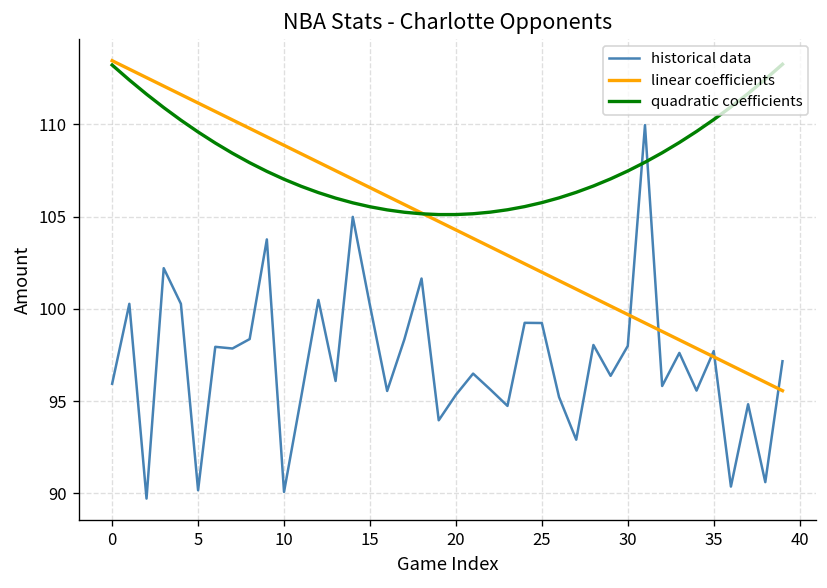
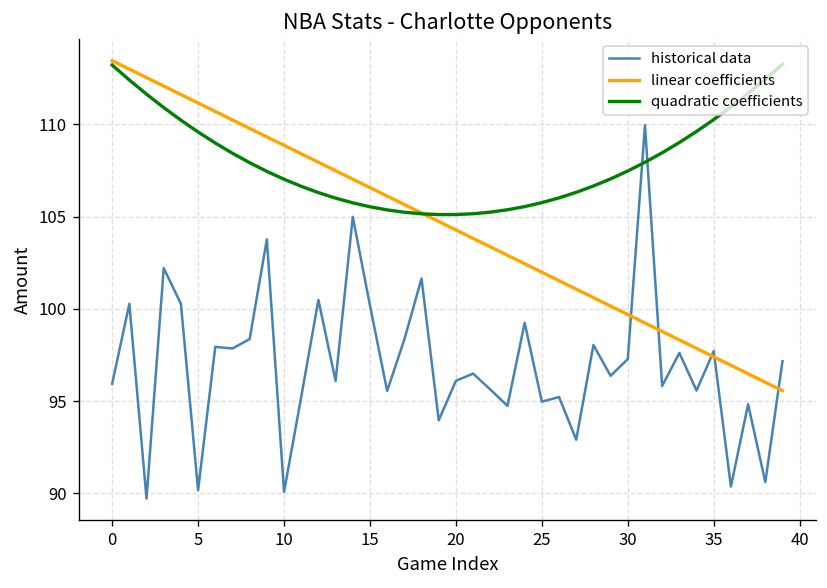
  {
    "historical data": {
      "0": 95.9,
      "5": 90.2,
      "10": 90.1,
      "15": 100.2,
-     "20": 95.3,
-     "25": 99.2,
-     "30": 98.0,
+     "20": 96.1,
+     "25": 95.0,
+     "30": 97.3,
      "35": 97.7
    },
    "linear coefficients": {
      "0": 113.4,
      "5": 111.1,
      "10": 108.9,
      "15": 106.6,
      "20": 104.3,
      "25": 102.0,
      "30": 99.7,
      "35": 97.4
    },
    "quadratic coefficients": {
      "0": 113.2,
      "5": 109.6,
      "10": 107.0,
      "15": 105.5,
      "20": 105.1,
      "25": 105.8,
      "30": 107.5
    }
  }
